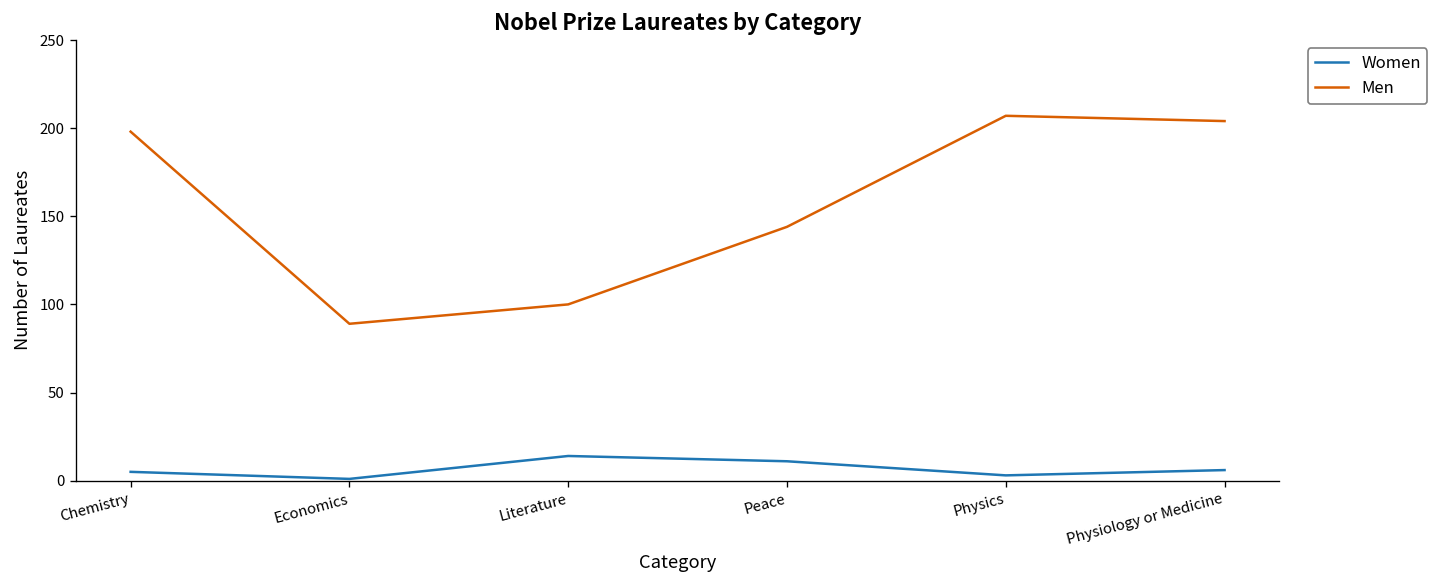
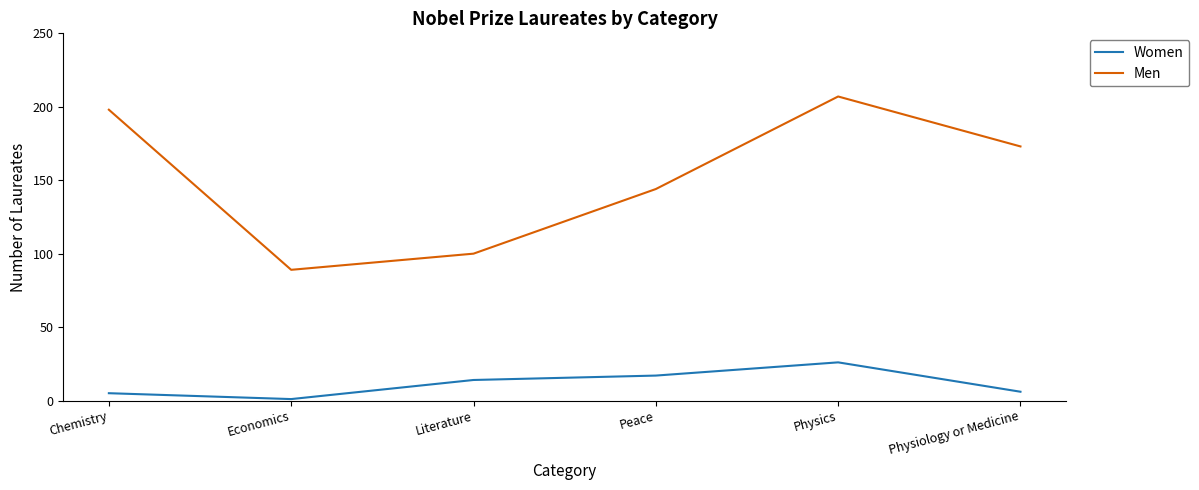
  {
    "Women": {
      "Chemistry": 5,
      "Economics": 1,
      "Literature": 14,
-     "Peace": 11,
-     "Physics": 3,
+     "Peace": 17,
+     "Physics": 26,
      "Physiology or Medicine": 6
    },
    "Men": {
      "Chemistry": 198,
      "Economics": 89,
      "Literature": 100,
      "Peace": 144,
      "Physics": 207,
-     "Physiology or Medicine": 204
+     "Physiology or Medicine": 173
    }
  }
